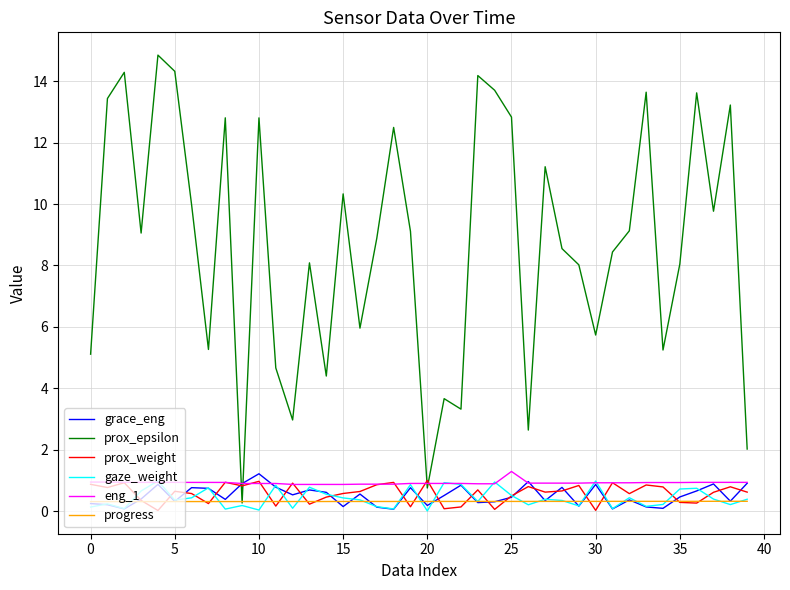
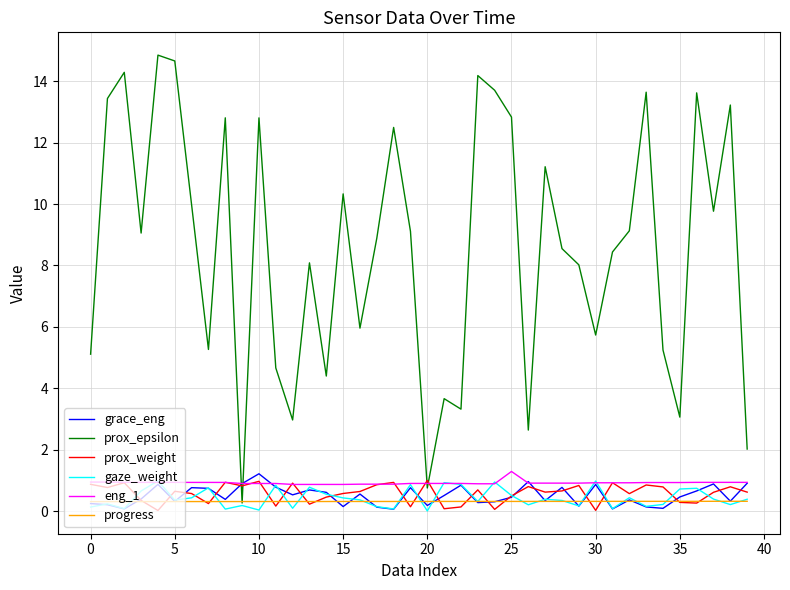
  {
    "grace_eng": {
      "10": 1.2,
      "15": 0.1,
      "20": 0.2,
      "35": 0.5
    },
    "prox_epsilon": {
      "0": 5.1,
-     "5": 14.3,
+     "5": 14.7,
      "10": 12.8,
      "15": 10.3,
      "20": 0.8,
      "25": 12.8,
      "30": 5.7,
-     "35": 8.0
+     "35": 3.1
    },
    "prox_weight": {
      "15": 0.6,
      "20": 1.0,
      "30": 0.0
    },
    "gaze_weight": {
      "10": 0.0,
      "15": 0.4,
      "20": 0.0,
      "35": 0.7
    },
    "eng_1": {
      "15": 0.9,
      "20": 0.9,
      "25": 1.3,
      "35": 0.9
    },
    "progress": {
      "10": 0.3,
      "15": 0.3,
      "20": 0.3,
      "25": 0.3,
      "30": 0.3
    }
  }
